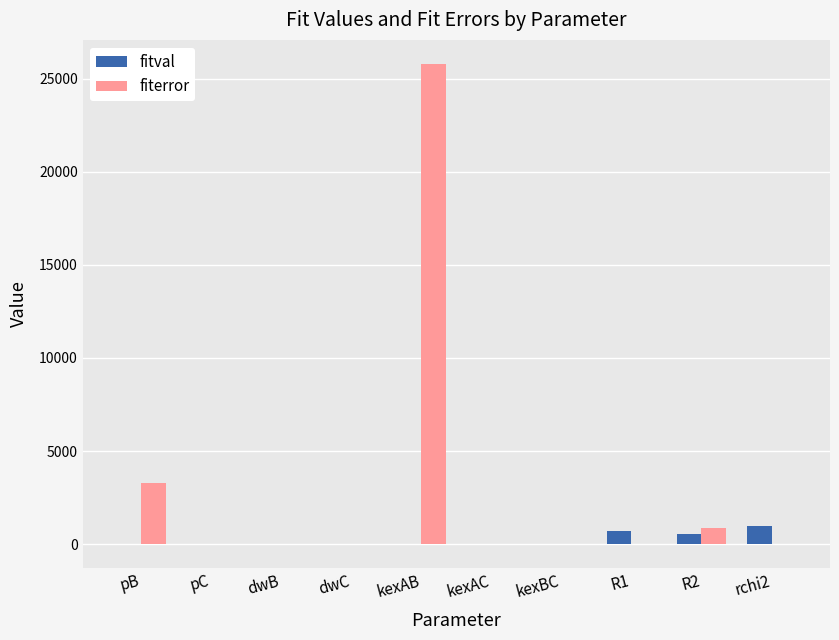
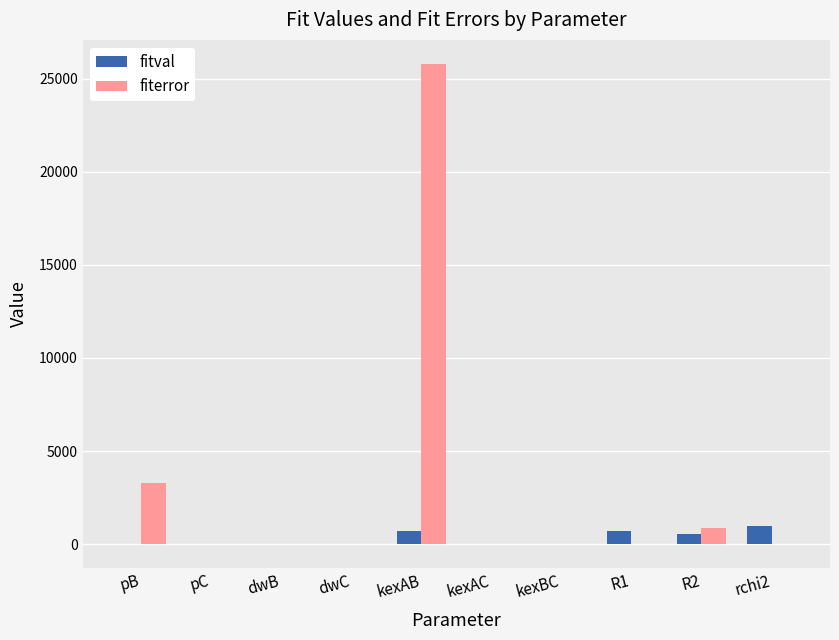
  {
    "fitval": {
      "pC": 0,
      "dwC": 0,
-     "kexAB": 0,
+     "kexAB": 700,
      "kexAC": 0,
      "kexBC": 0,
      "R1": 700,
      "R2": 500,
      "rchi2": 1000
    },
    "fiterror": {
      "pB": 3300,
      "pC": 0,
      "dwB": 0,
      "dwC": 0,
      "kexAB": 25800,
      "kexAC": 0,
      "kexBC": 0,
      "R2": 900,
      "rchi2": 0
    }
  }
